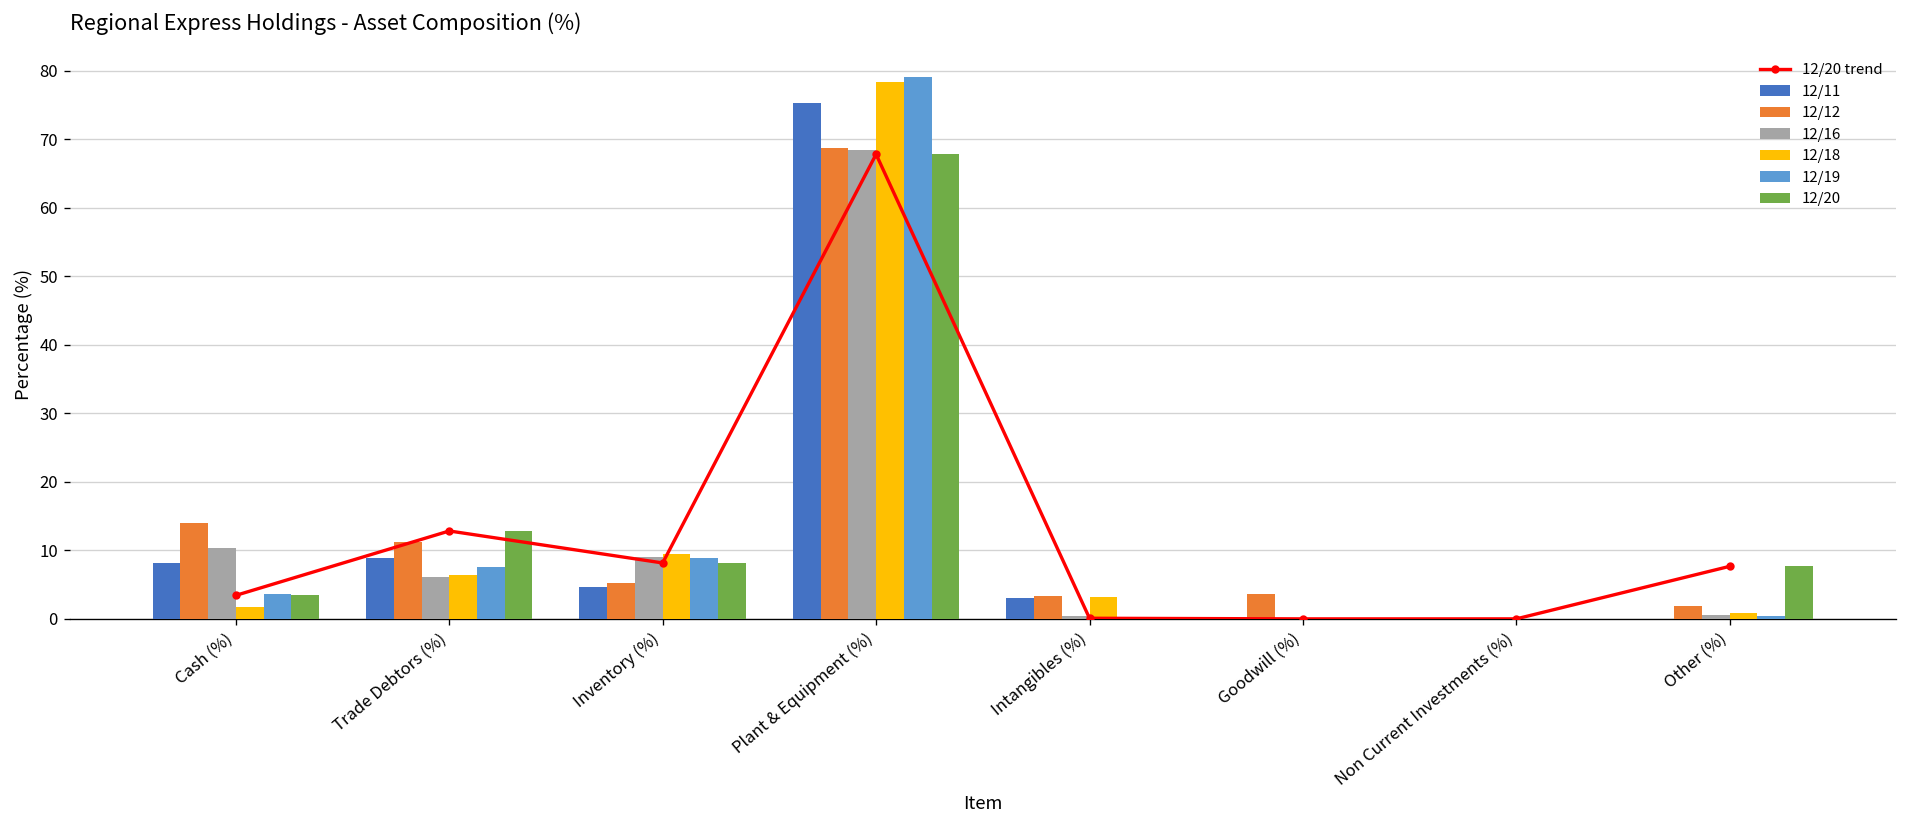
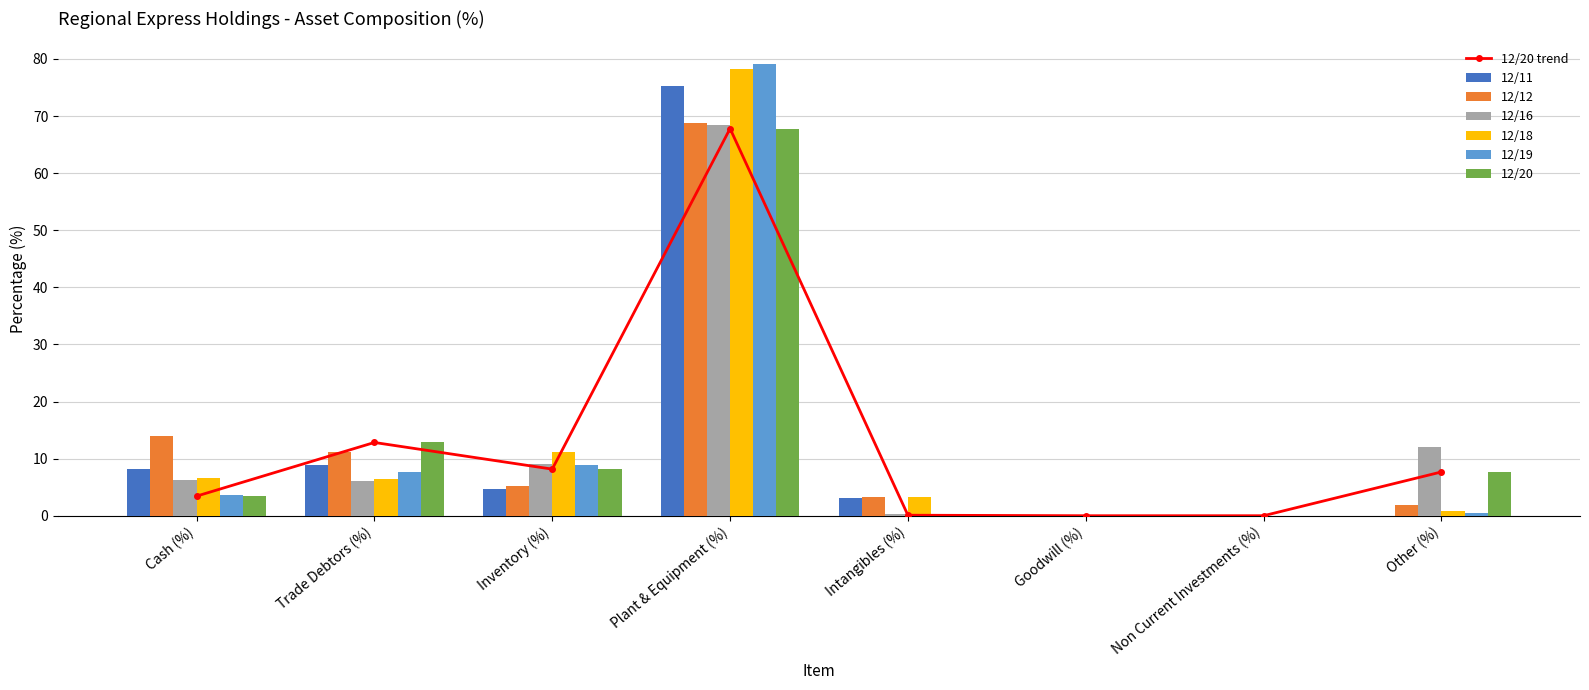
  {
    "12/20 trend": {
      "Cash (%)": 3,
      "Trade Debtors (%)": 13,
      "Inventory (%)": 8,
      "Plant & Equipment (%)": 68,
      "Intangibles (%)": 0,
      "Goodwill (%)": 0,
      "Non Current Investments (%)": 0,
      "Other (%)": 8
    },
    "12/12": {
      "Cash (%)": 14,
      "Trade Debtors (%)": 11,
      "Inventory (%)": 5,
      "Plant & Equipment (%)": 69,
      "Intangibles (%)": 3,
-     "Goodwill (%)": 4,
+     "Goodwill (%)": 0,
      "Non Current Investments (%)": 0,
      "Other (%)": 2
    },
    "12/16": {
-     "Cash (%)": 10,
+     "Cash (%)": 6,
      "Trade Debtors (%)": 6,
      "Inventory (%)": 9,
      "Plant & Equipment (%)": 68,
      "Goodwill (%)": 0,
      "Non Current Investments (%)": 0,
-     "Other (%)": 1
+     "Other (%)": 12
    },
    "12/18": {
-     "Cash (%)": 2,
+     "Cash (%)": 7,
      "Trade Debtors (%)": 6,
-     "Inventory (%)": 9,
+     "Inventory (%)": 11,
      "Plant & Equipment (%)": 78,
      "Intangibles (%)": 3,
      "Goodwill (%)": 0,
      "Non Current Investments (%)": 0,
      "Other (%)": 1
    },
    "12/20": {
      "Cash (%)": 3,
      "Trade Debtors (%)": 13,
      "Inventory (%)": 8,
      "Plant & Equipment (%)": 68,
      "Goodwill (%)": 0,
      "Non Current Investments (%)": 0,
      "Other (%)": 8
    }
  }
